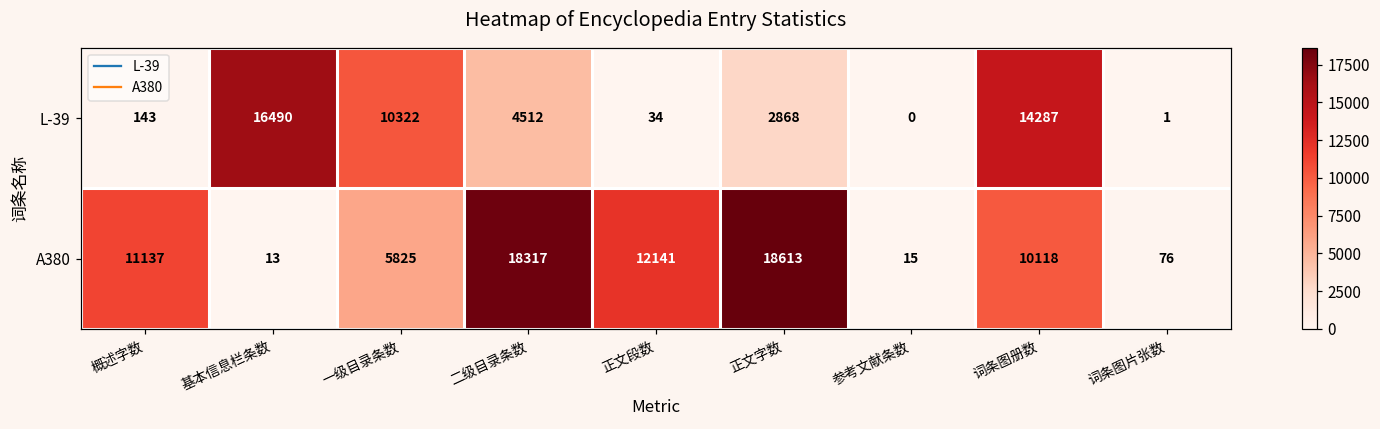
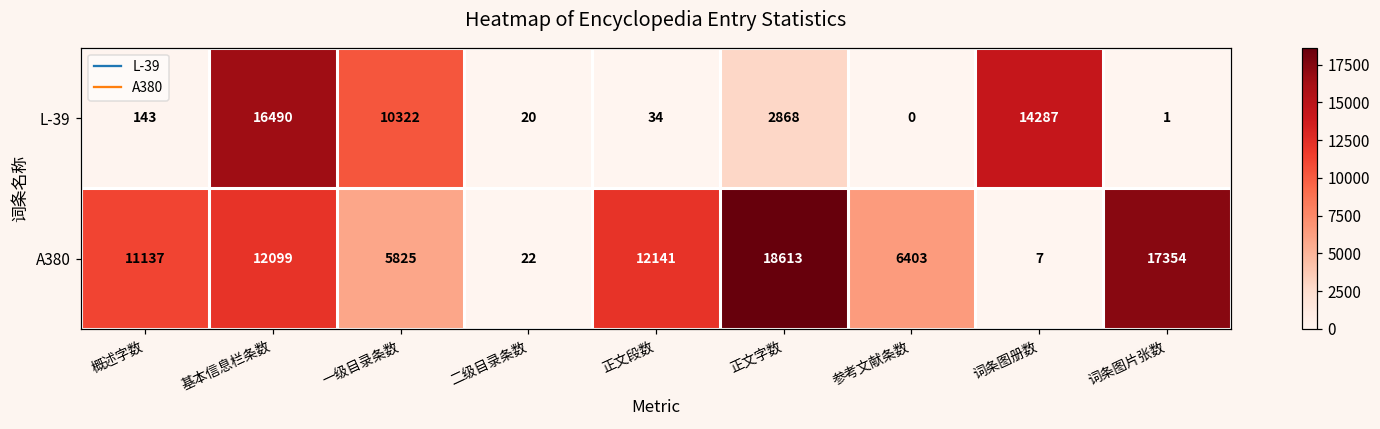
  {
    "L-39": {
      "概述字数": 143,
      "基本信息栏条数": 16490,
      "一级目录条数": 10322,
-     "二级目录条数": 4512,
+     "二级目录条数": 20,
      "正文段数": 34,
      "正文字数": 2868,
      "参考文献条数": 0,
      "词条图册数": 14287,
      "词条图片张数": 1
    },
    "A380": {
      "概述字数": 11137,
-     "基本信息栏条数": 13,
+     "基本信息栏条数": 12099,
      "一级目录条数": 5825,
-     "二级目录条数": 18317,
+     "二级目录条数": 22,
      "正文段数": 12141,
      "正文字数": 18613,
-     "参考文献条数": 15,
-     "词条图册数": 10118,
-     "词条图片张数": 76
+     "参考文献条数": 6403,
+     "词条图册数": 7,
+     "词条图片张数": 17354
    }
  }
